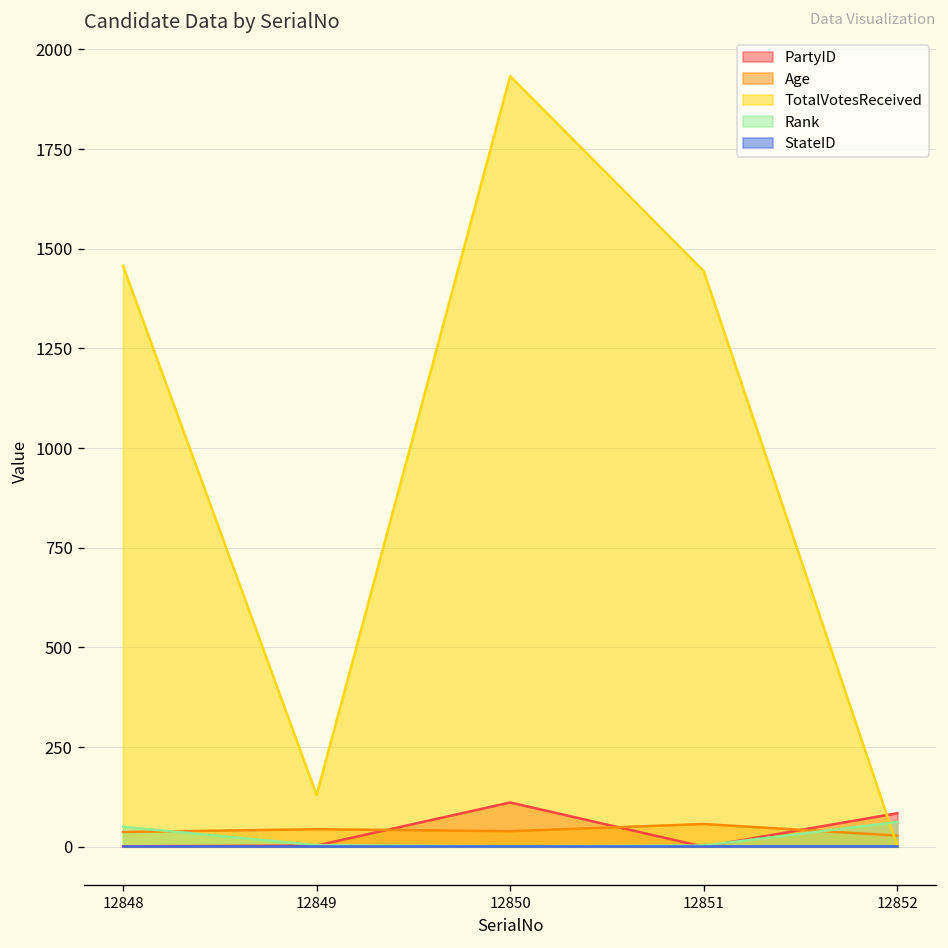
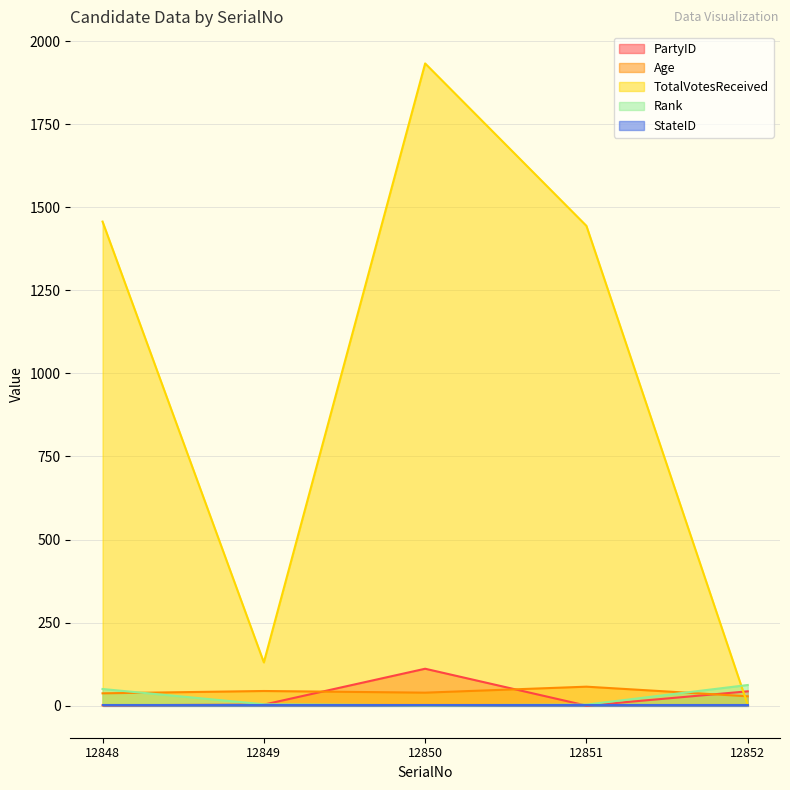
  {
    "PartyID": {
      "12850": 110,
-     "12852": 80
+     "12852": 40
    },
    "Rank": {
      "12848": 50,
      "12852": 60
    }
  }
